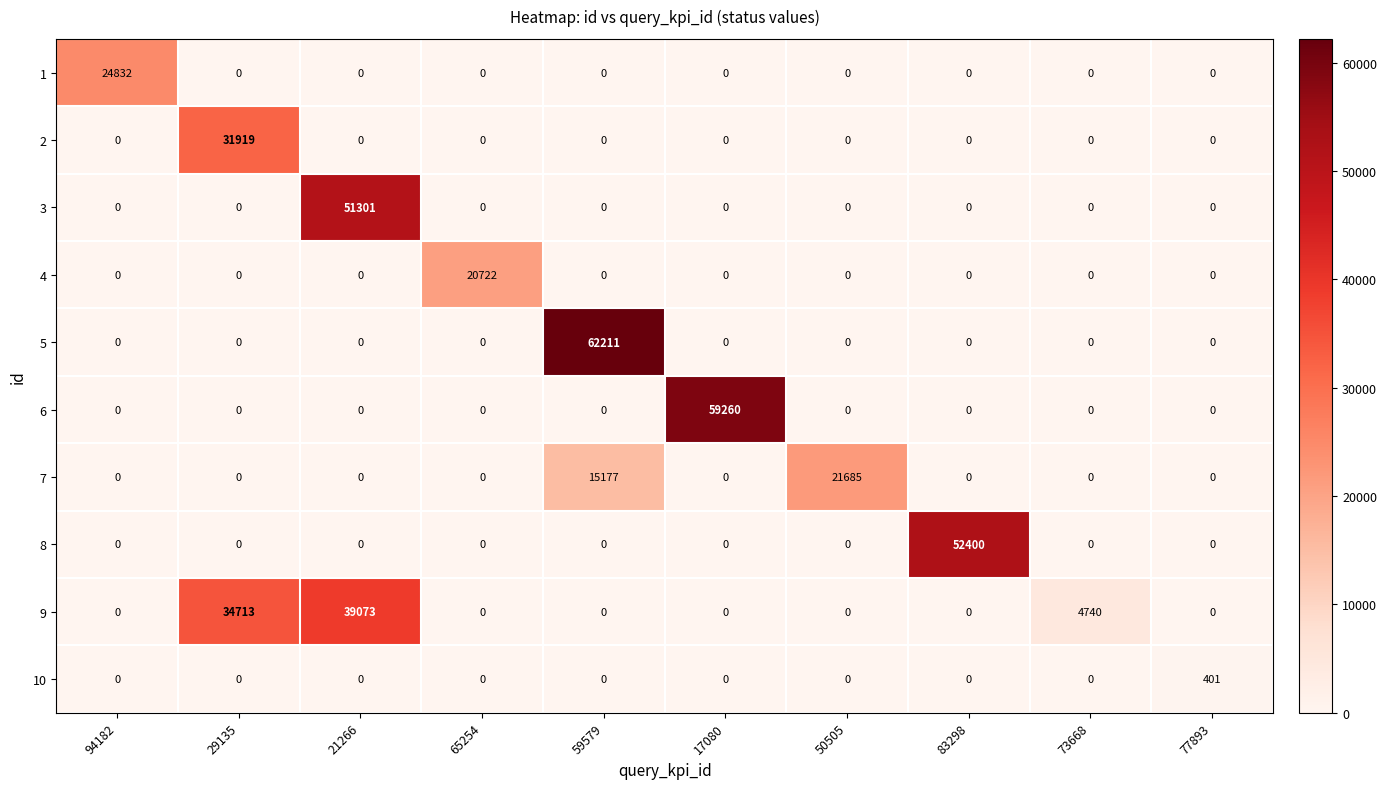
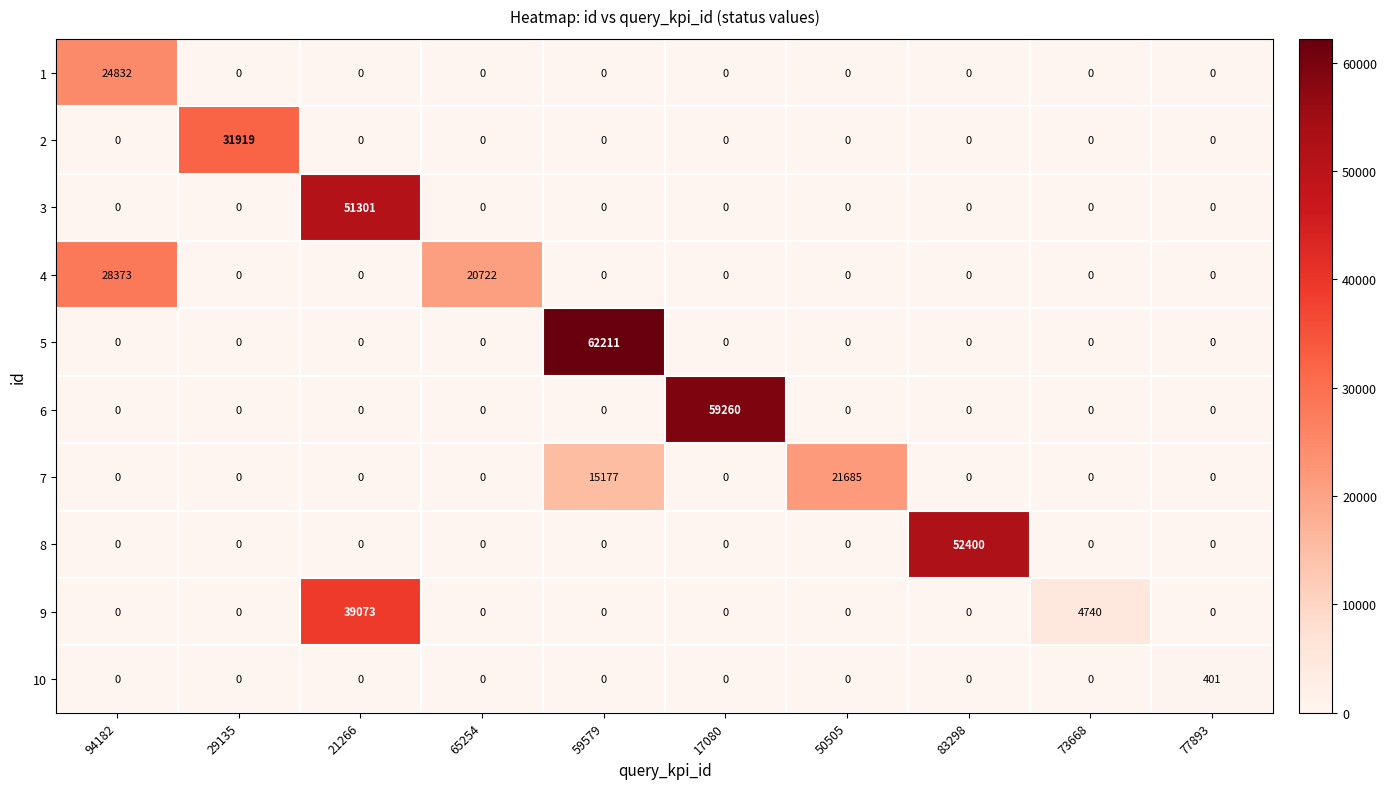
  {
    "1": {
      "94182": 24832,
      "29135": 0,
      "21266": 0,
      "65254": 0,
      "59579": 0,
      "17080": 0,
      "50505": 0,
      "83298": 0,
      "73668": 0,
      "77893": 0
    },
    "2": {
      "94182": 0,
      "29135": 31919,
      "21266": 0,
      "65254": 0,
      "59579": 0,
      "17080": 0,
      "50505": 0,
      "83298": 0,
      "73668": 0,
      "77893": 0
    },
    "3": {
      "94182": 0,
      "29135": 0,
      "21266": 51301,
      "65254": 0,
      "59579": 0,
      "17080": 0,
      "50505": 0,
      "83298": 0,
      "73668": 0,
      "77893": 0
    },
    "4": {
-     "94182": 0,
+     "94182": 28373,
      "29135": 0,
      "21266": 0,
      "65254": 20722,
      "59579": 0,
      "17080": 0,
      "50505": 0,
      "83298": 0,
      "73668": 0,
      "77893": 0
    },
    "5": {
      "94182": 0,
      "29135": 0,
      "21266": 0,
      "65254": 0,
      "59579": 62211,
      "17080": 0,
      "50505": 0,
      "83298": 0,
      "73668": 0,
      "77893": 0
    },
    "6": {
      "94182": 0,
      "29135": 0,
      "21266": 0,
      "65254": 0,
      "59579": 0,
      "17080": 59260,
      "50505": 0,
      "83298": 0,
      "73668": 0,
      "77893": 0
    },
    "7": {
      "94182": 0,
      "29135": 0,
      "21266": 0,
      "65254": 0,
      "59579": 15177,
      "17080": 0,
      "50505": 21685,
      "83298": 0,
      "73668": 0,
      "77893": 0
    },
    "8": {
      "94182": 0,
      "29135": 0,
      "21266": 0,
      "65254": 0,
      "59579": 0,
      "17080": 0,
      "50505": 0,
      "83298": 52400,
      "73668": 0,
      "77893": 0
    },
    "9": {
      "94182": 0,
-     "29135": 34713,
+     "29135": 0,
      "21266": 39073,
      "65254": 0,
      "59579": 0,
      "17080": 0,
      "50505": 0,
      "83298": 0,
      "73668": 4740,
      "77893": 0
    },
    "10": {
      "94182": 0,
      "29135": 0,
      "21266": 0,
      "65254": 0,
      "59579": 0,
      "17080": 0,
      "50505": 0,
      "83298": 0,
      "73668": 0,
      "77893": 401
    }
  }
